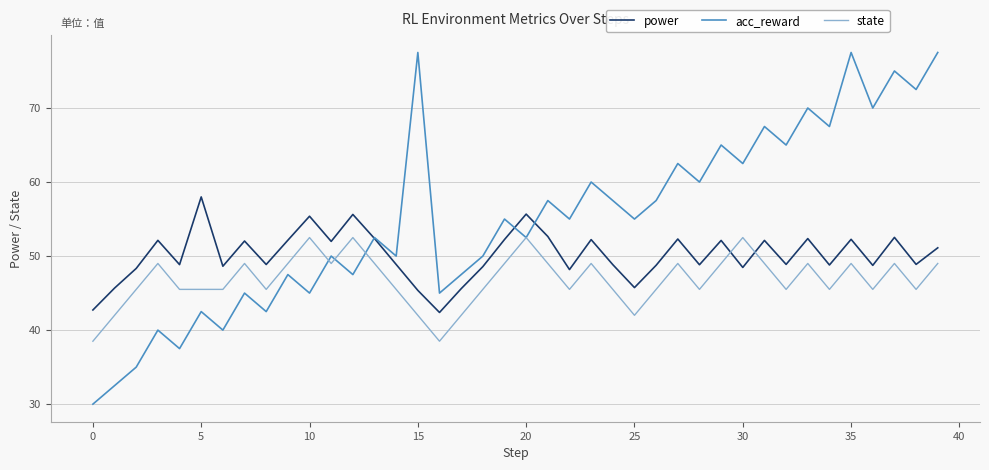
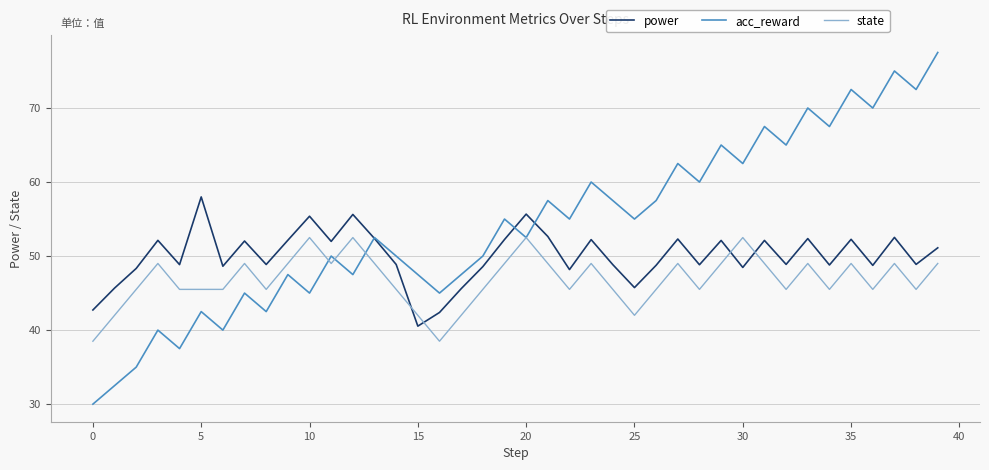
  {
    "power": {
      "0": 43,
      "5": 58,
      "10": 55,
-     "15": 45,
+     "15": 41,
      "20": 56,
      "25": 46,
      "30": 48,
      "35": 52
    },
    "acc_reward": {
      "0": 30,
      "5": 43,
      "10": 45,
-     "15": 78,
+     "15": 48,
      "25": 55,
      "30": 63,
-     "35": 78
+     "35": 73
    },
    "state": {
      "0": 39,
      "5": 46,
      "10": 53,
      "15": 42,
      "25": 42,
      "30": 53,
      "35": 49
    }
  }
